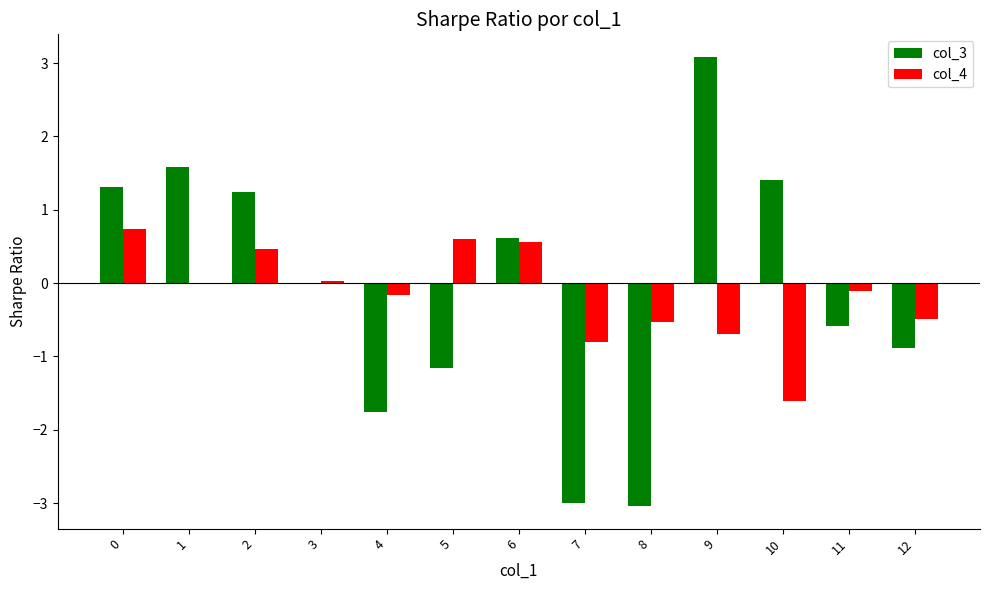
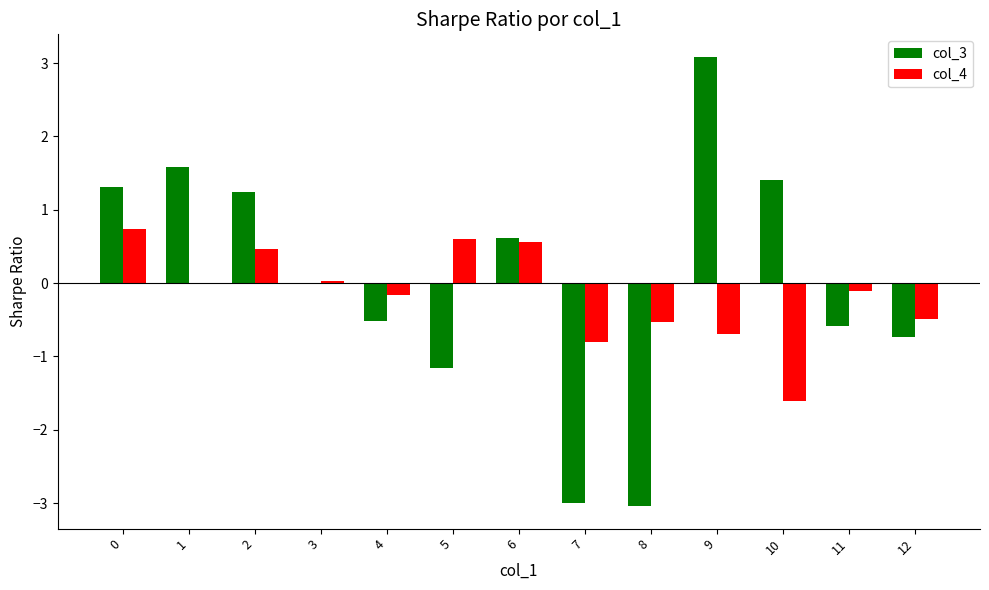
  {
    "col_3": {
      "0": 1.3,
      "1": 1.6,
      "2": 1.2,
-     "4": -1.8,
+     "4": -0.5,
      "5": -1.2,
      "6": 0.6,
      "7": -3.0,
      "8": -3.0,
      "9": 3.1,
      "10": 1.4,
      "11": -0.6,
-     "12": -0.9
+     "12": -0.7
    },
    "col_4": {
      "0": 0.7,
      "2": 0.5,
      "4": -0.2,
      "5": 0.6,
      "6": 0.6,
      "7": -0.8,
      "8": -0.5,
      "9": -0.7,
      "10": -1.6,
      "11": -0.1,
      "12": -0.5
    }
  }
